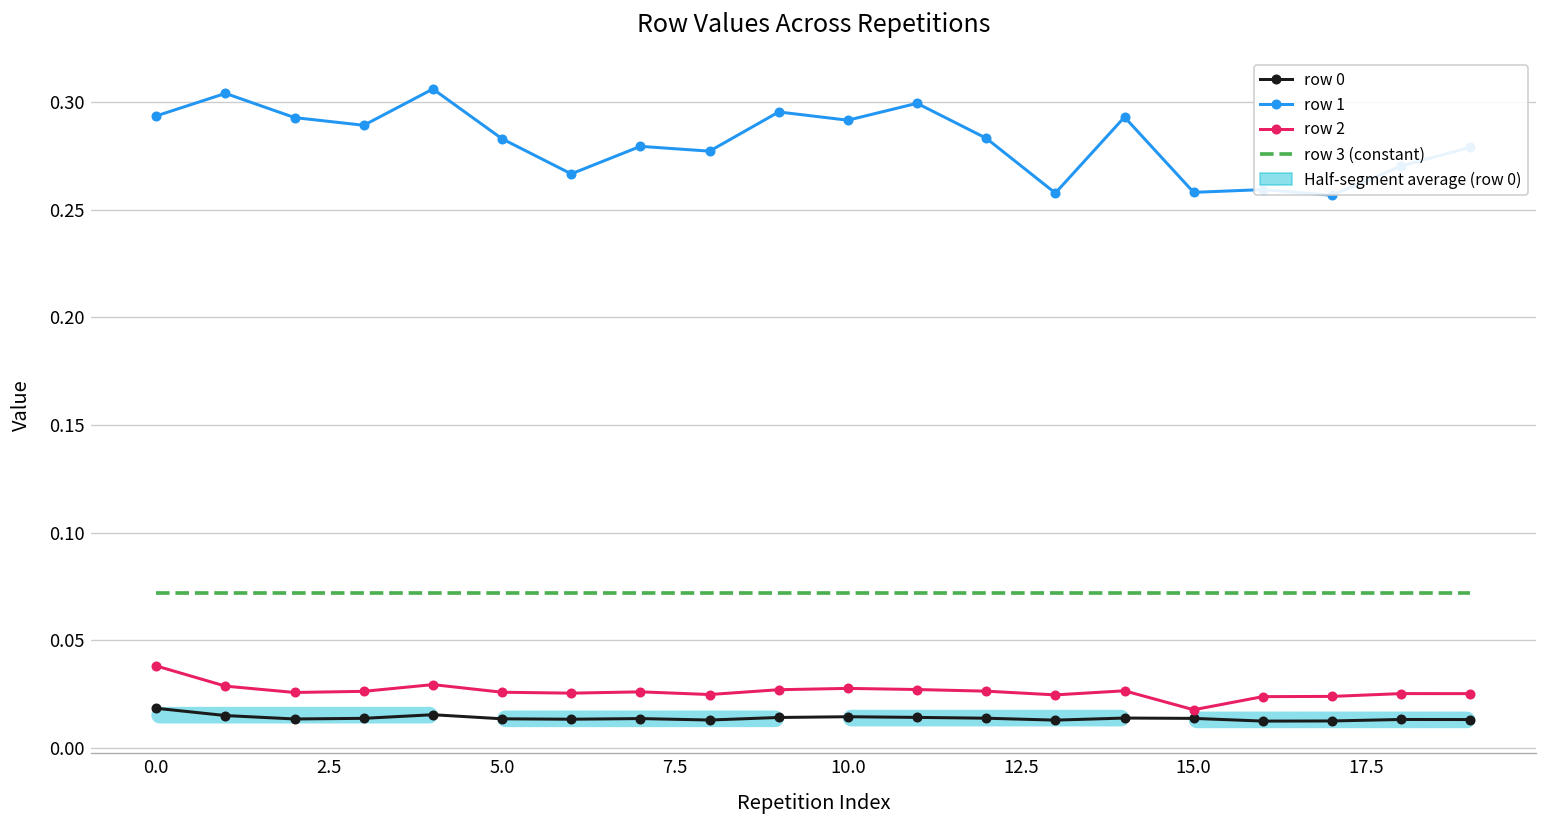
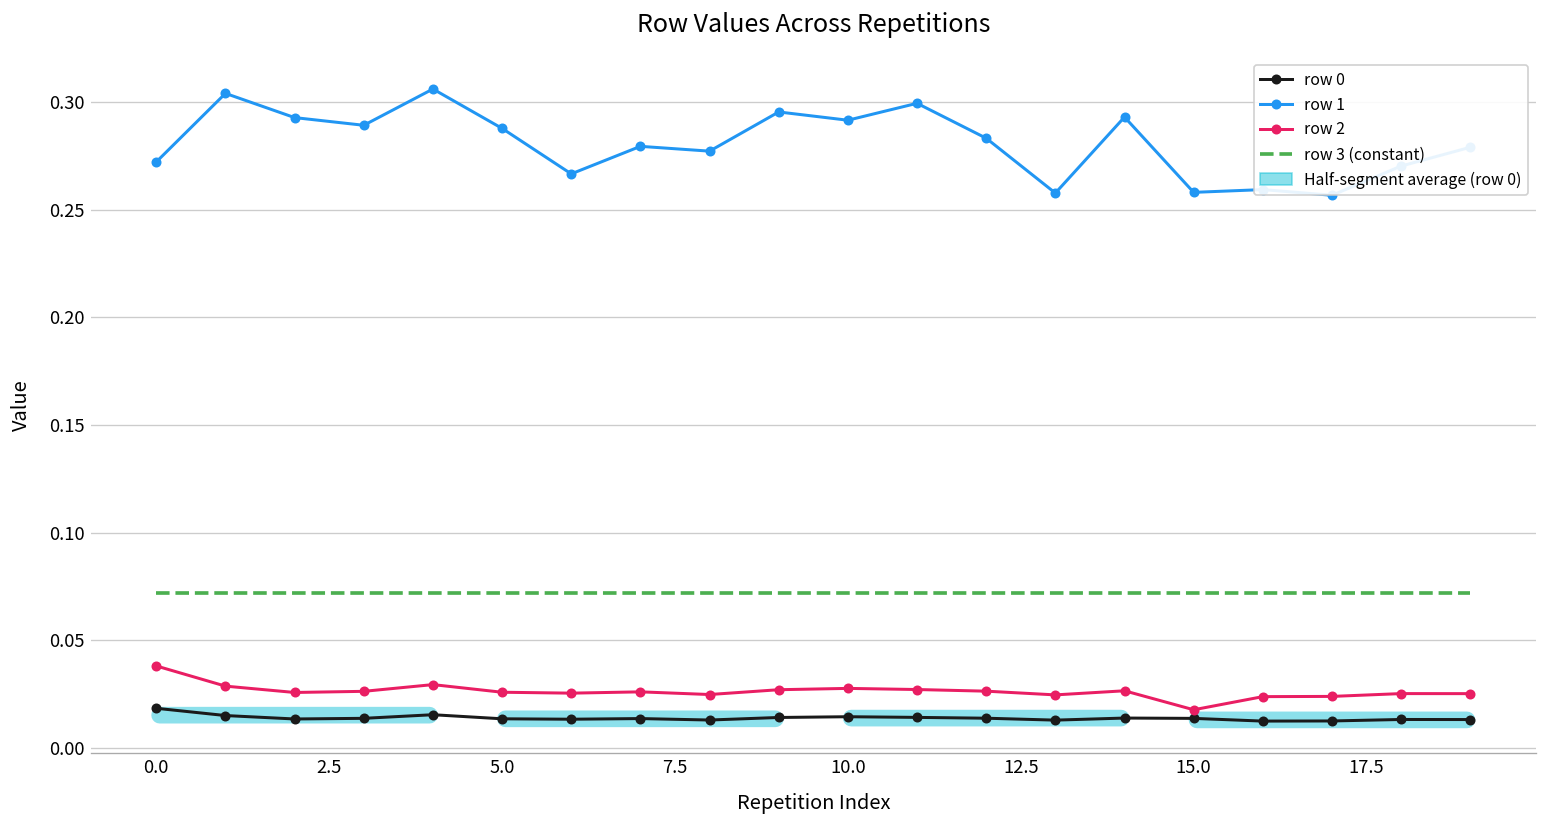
  {
    "row 0": {
      "0.0": 0.018,
      "5.0": 0.014,
      "10.0": 0.015,
      "15.0": 0.014
    },
    "row 1": {
-     "0.0": 0.293,
-     "5.0": 0.283,
+     "0.0": 0.272,
+     "5.0": 0.288,
      "10.0": 0.291,
      "15.0": 0.258
    },
    "row 2": {
      "0.0": 0.038,
      "5.0": 0.026,
      "10.0": 0.028,
      "15.0": 0.018
    },
    "row 3 (constant)": {
      "0.0": 0.072,
      "5.0": 0.072,
      "10.0": 0.072,
      "15.0": 0.072
    }
  }
